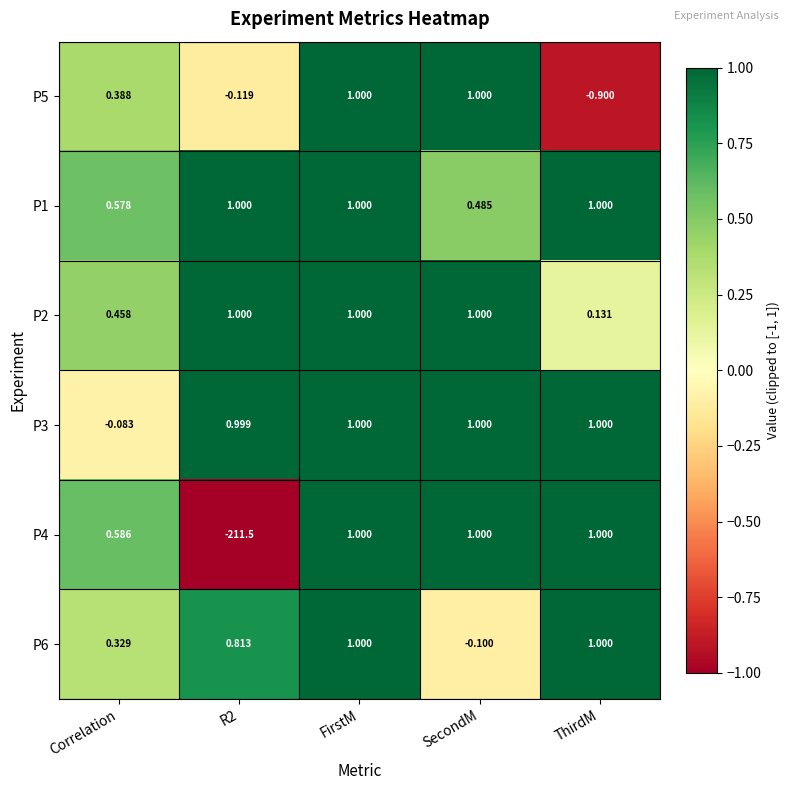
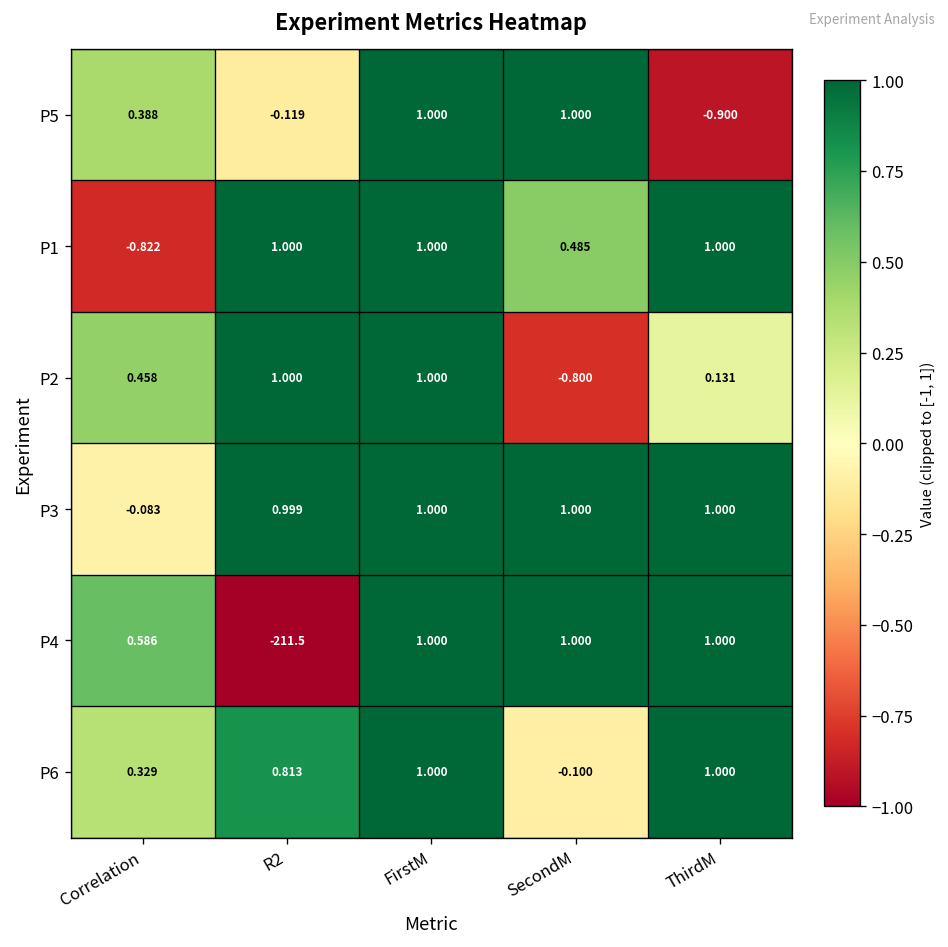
  {
    "P5": {
      "Correlation": 0.388,
      "R2": -0.119,
      "FirstM": 1.000,
      "SecondM": 1.000,
      "ThirdM": -0.900
    },
    "P1": {
-     "Correlation": 0.578,
+     "Correlation": -0.822,
      "R2": 1.000,
      "FirstM": 1.000,
      "SecondM": 0.485,
      "ThirdM": 1.000
    },
    "P2": {
      "Correlation": 0.458,
      "R2": 1.000,
      "FirstM": 1.000,
-     "SecondM": 1.000,
+     "SecondM": -0.800,
      "ThirdM": 0.131
    },
    "P3": {
      "Correlation": -0.083,
      "R2": 0.999,
      "FirstM": 1.000,
      "SecondM": 1.000,
      "ThirdM": 1.000
    },
    "P4": {
      "Correlation": 0.586,
      "R2": -211.5,
      "FirstM": 1.000,
      "SecondM": 1.000,
      "ThirdM": 1.000
    },
    "P6": {
      "Correlation": 0.329,
      "R2": 0.813,
      "FirstM": 1.000,
      "SecondM": -0.100,
      "ThirdM": 1.000
    }
  }
